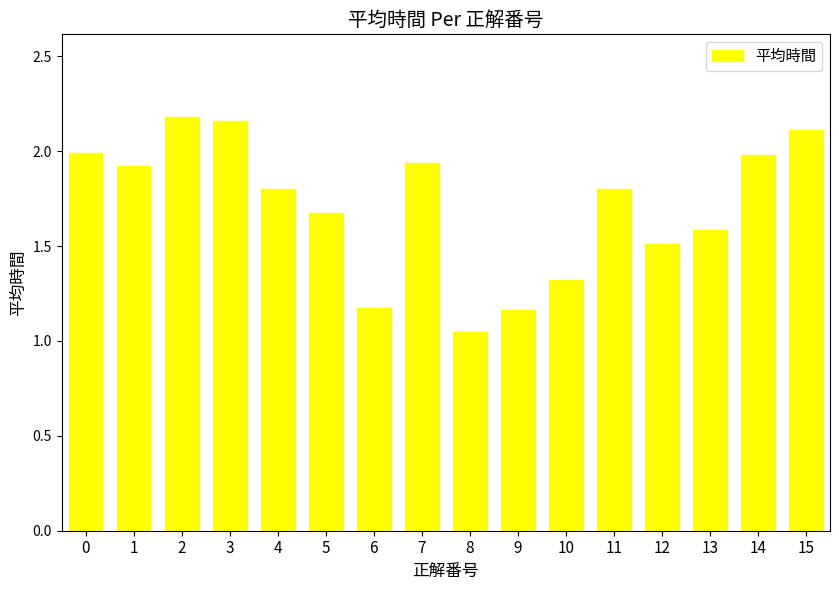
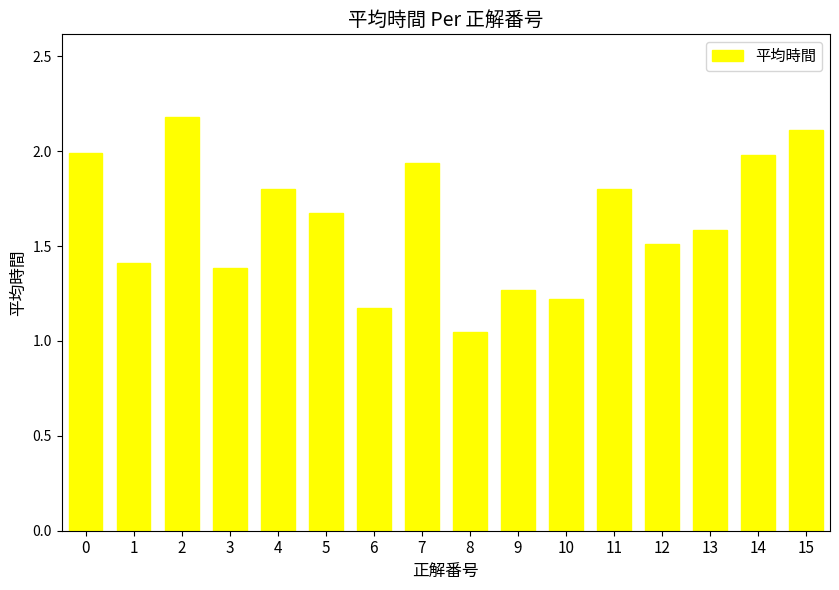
  {
    "0": 1.99,
-   "1": 1.92,
+   "1": 1.41,
    "2": 2.18,
-   "3": 2.16,
+   "3": 1.39,
    "4": 1.80,
    "5": 1.67,
    "6": 1.17,
    "7": 1.94,
    "8": 1.05,
-   "9": 1.16,
-   "10": 1.32,
+   "9": 1.27,
+   "10": 1.22,
    "11": 1.80,
    "12": 1.51,
    "13": 1.59,
    "14": 1.98,
    "15": 2.11
  }
